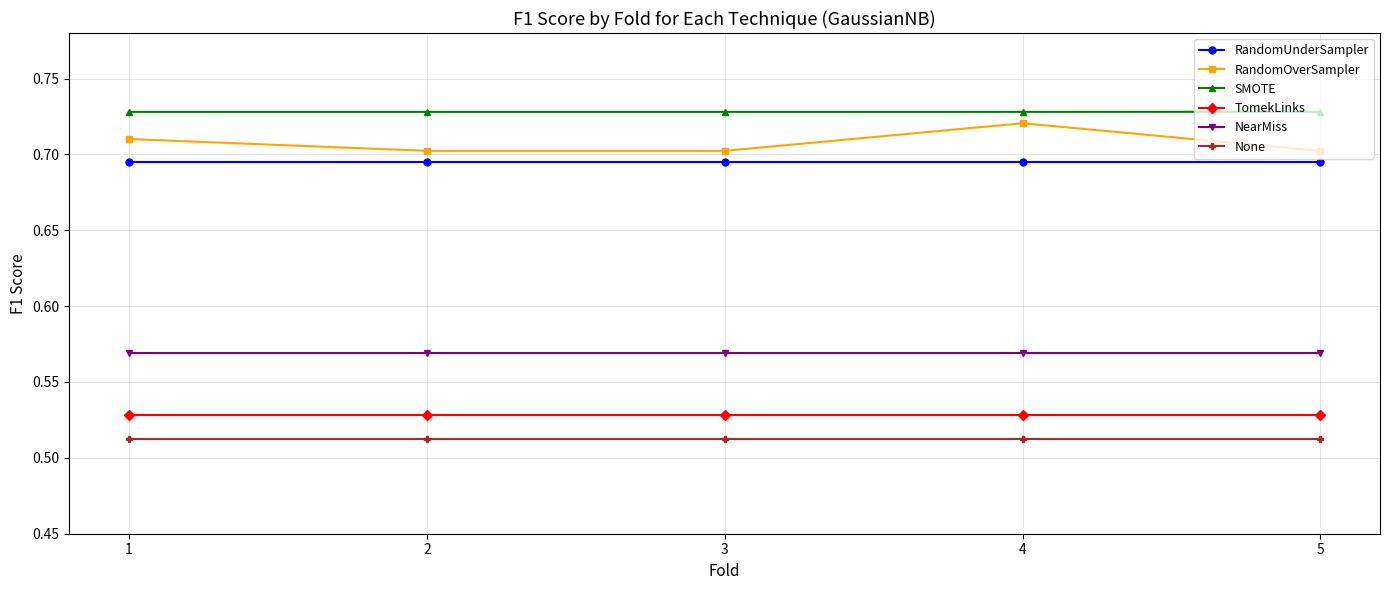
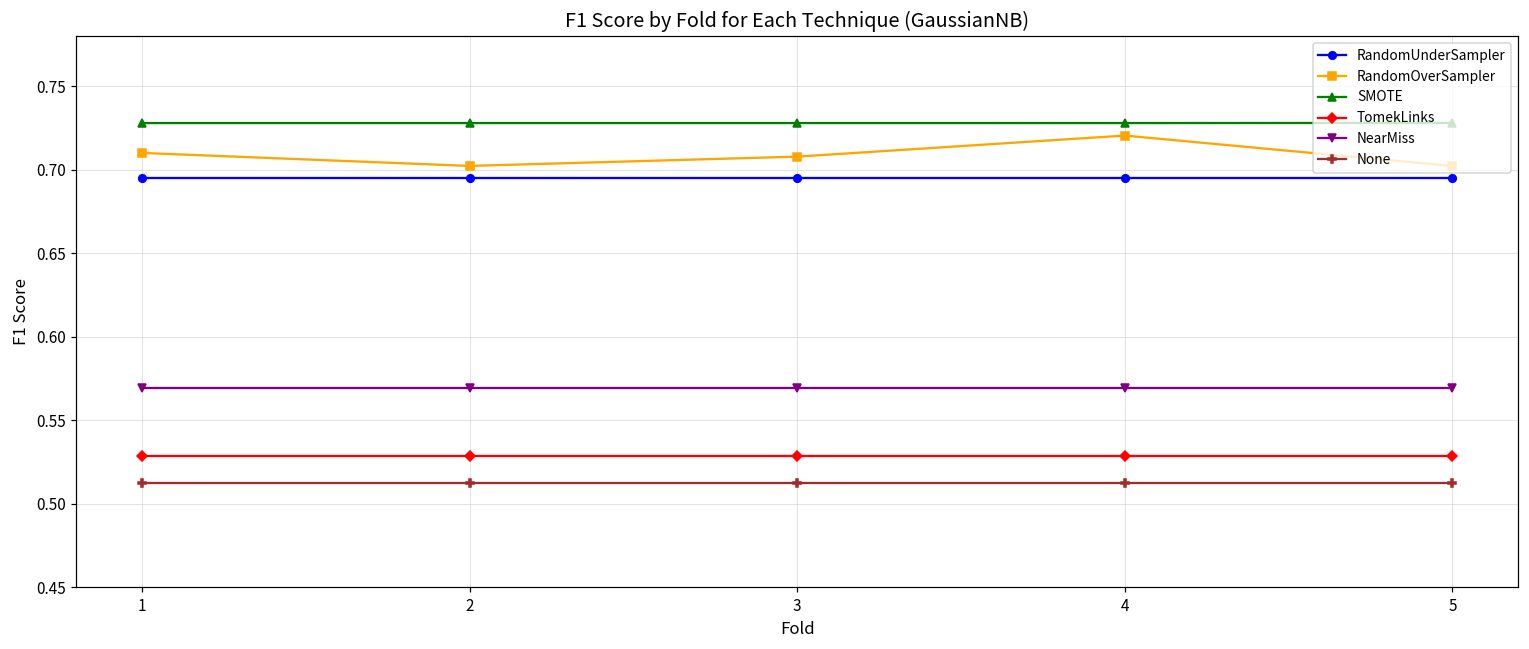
  {
    "RandomUnderSampler": {
      "1": 0.695,
      "2": 0.695,
      "3": 0.695,
      "4": 0.695,
      "5": 0.695
    },
    "RandomOverSampler": {
      "1": 0.710,
      "2": 0.702,
-     "3": 0.702,
+     "3": 0.708,
      "4": 0.721
    },
    "SMOTE": {
      "1": 0.728,
      "2": 0.728,
      "3": 0.728,
      "4": 0.728
    },
    "TomekLinks": {
      "1": 0.528,
      "2": 0.528,
      "3": 0.528,
      "4": 0.528,
      "5": 0.528
    },
    "NearMiss": {
      "1": 0.569,
      "2": 0.569,
      "3": 0.569,
      "4": 0.569,
      "5": 0.569
    },
    "None": {
      "1": 0.512,
      "2": 0.512,
      "3": 0.512,
      "4": 0.512,
      "5": 0.512
    }
  }
